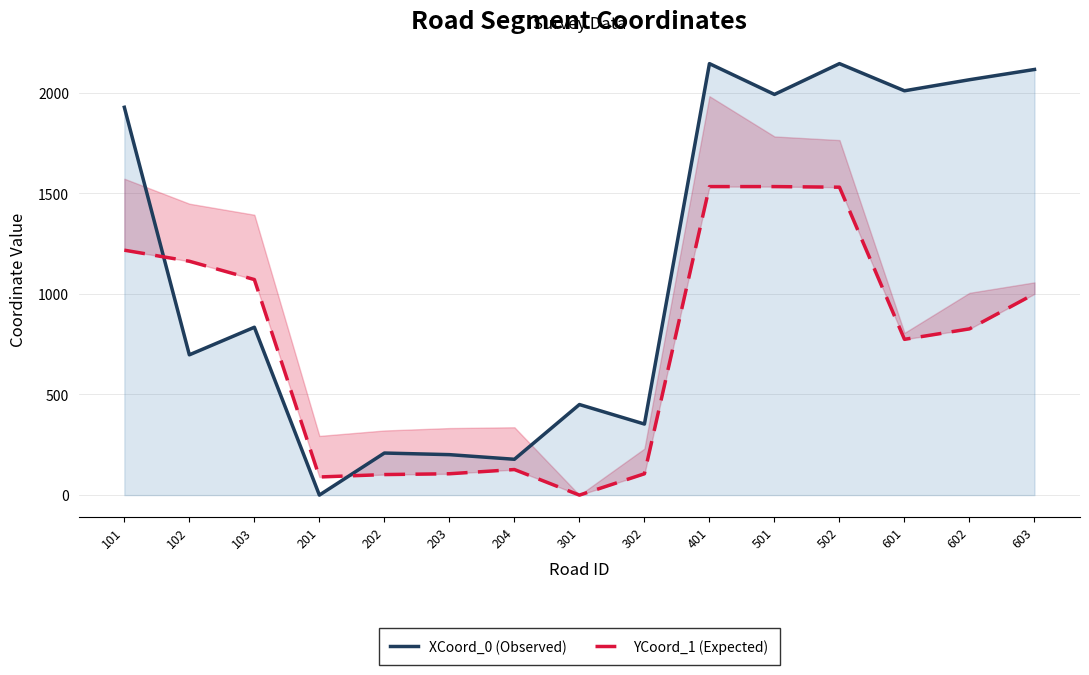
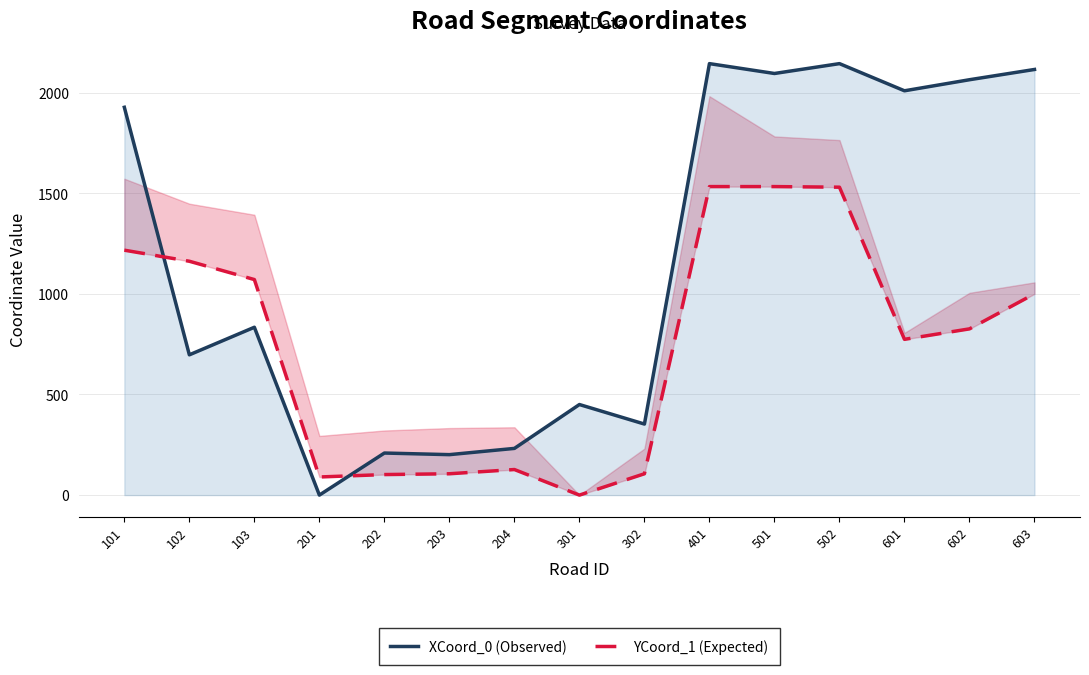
  {
    "XCoord_0 (Observed)": {
      "101": 1930,
      "102": 700,
      "103": 830,
      "201": 0,
      "202": 210,
      "203": 200,
-     "204": 180,
+     "204": 230,
      "301": 450,
      "302": 350,
      "401": 2140,
-     "501": 1990,
+     "501": 2100,
      "502": 2140,
      "601": 2010,
      "602": 2060,
      "603": 2120
    }
  }
